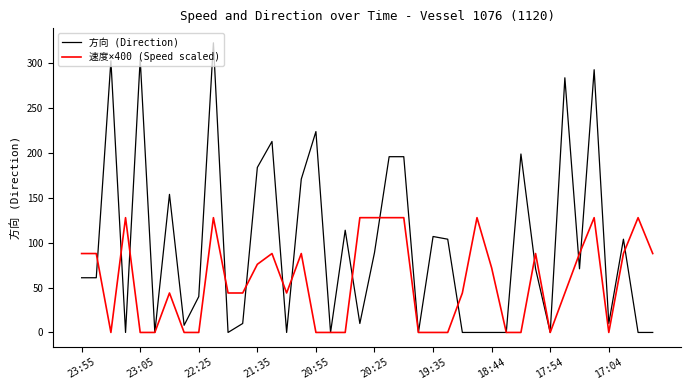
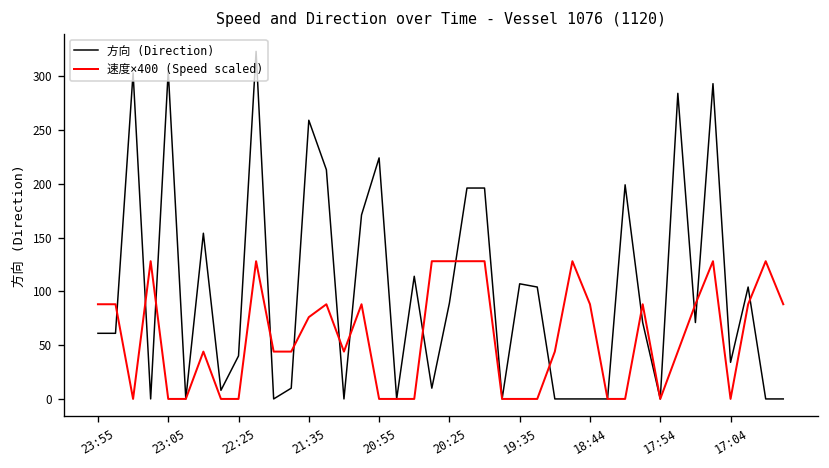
  {
    "方向 (Direction)": {
      "22:25": 40,
-     "21:35": 180,
+     "21:35": 260,
      "20:55": 220,
      "20:25": 90,
      "19:35": 110,
      "18:44": 0,
-     "17:04": 10
+     "17:04": 30
    },
    "速度×400 (Speed scaled)": {
      "23:05": 0,
      "22:25": 0,
      "21:35": 80,
      "20:55": 0,
      "20:25": 130,
      "19:35": 0,
-     "18:44": 70,
+     "18:44": 90,
      "17:04": 0
    }
  }
